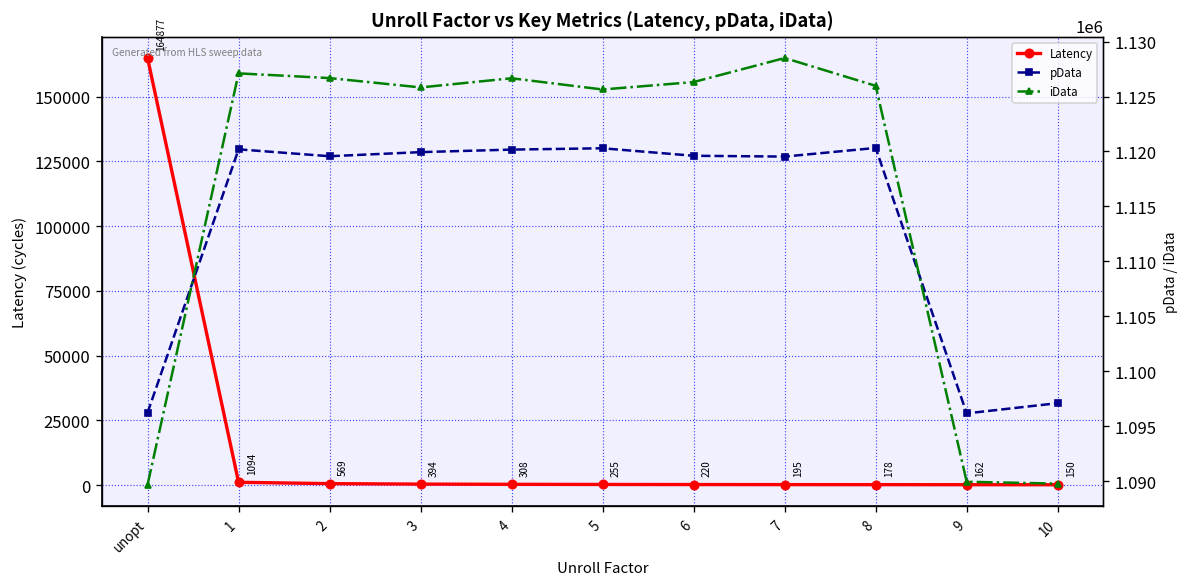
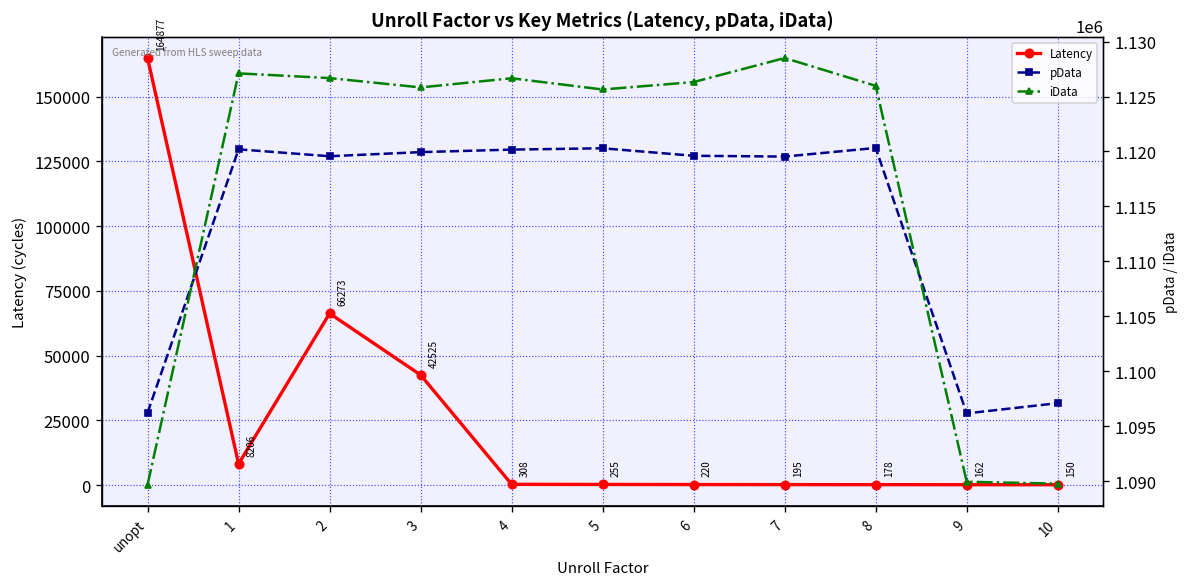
  {
    "Latency": {
      "unopt": 164877,
-     "1": 1094,
-     "2": 569,
-     "3": 394,
+     "1": 8206,
+     "2": 66273,
+     "3": 42525,
      "4": 308,
      "5": 255,
      "6": 220,
      "7": 195,
      "8": 178,
      "9": 162,
      "10": 150
    }
  }
